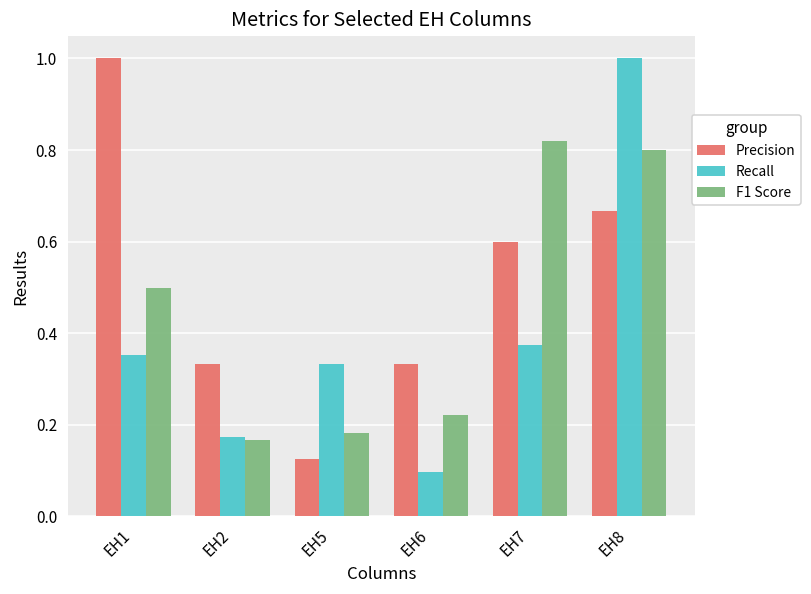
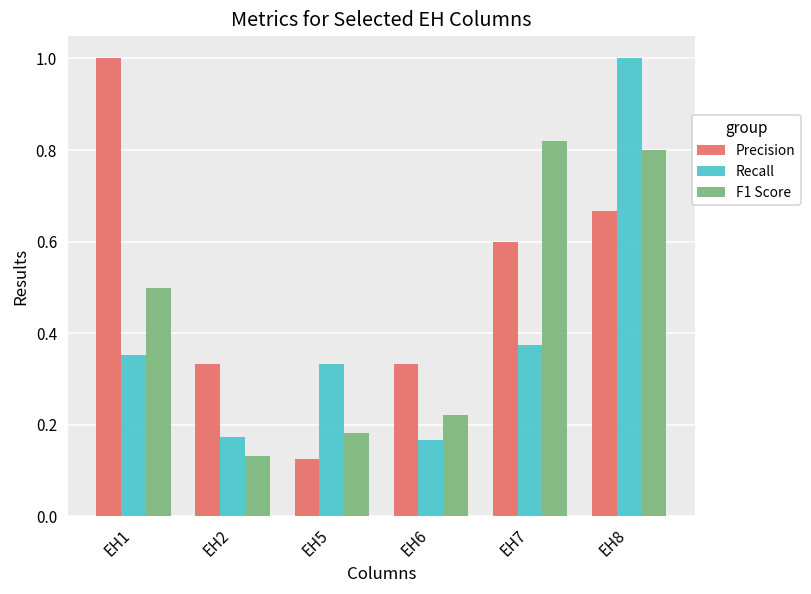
  {
    "Precision": {
      "EH1": 1.00,
      "EH2": 0.33,
      "EH5": 0.13,
      "EH6": 0.33,
      "EH7": 0.60,
      "EH8": 0.67
    },
    "Recall": {
      "EH1": 0.35,
      "EH2": 0.17,
      "EH5": 0.33,
-     "EH6": 0.10,
+     "EH6": 0.17,
      "EH7": 0.38,
      "EH8": 1.00
    },
    "F1 Score": {
      "EH1": 0.50,
-     "EH2": 0.17,
+     "EH2": 0.13,
      "EH5": 0.18,
      "EH6": 0.22,
      "EH7": 0.82,
      "EH8": 0.80
    }
  }
